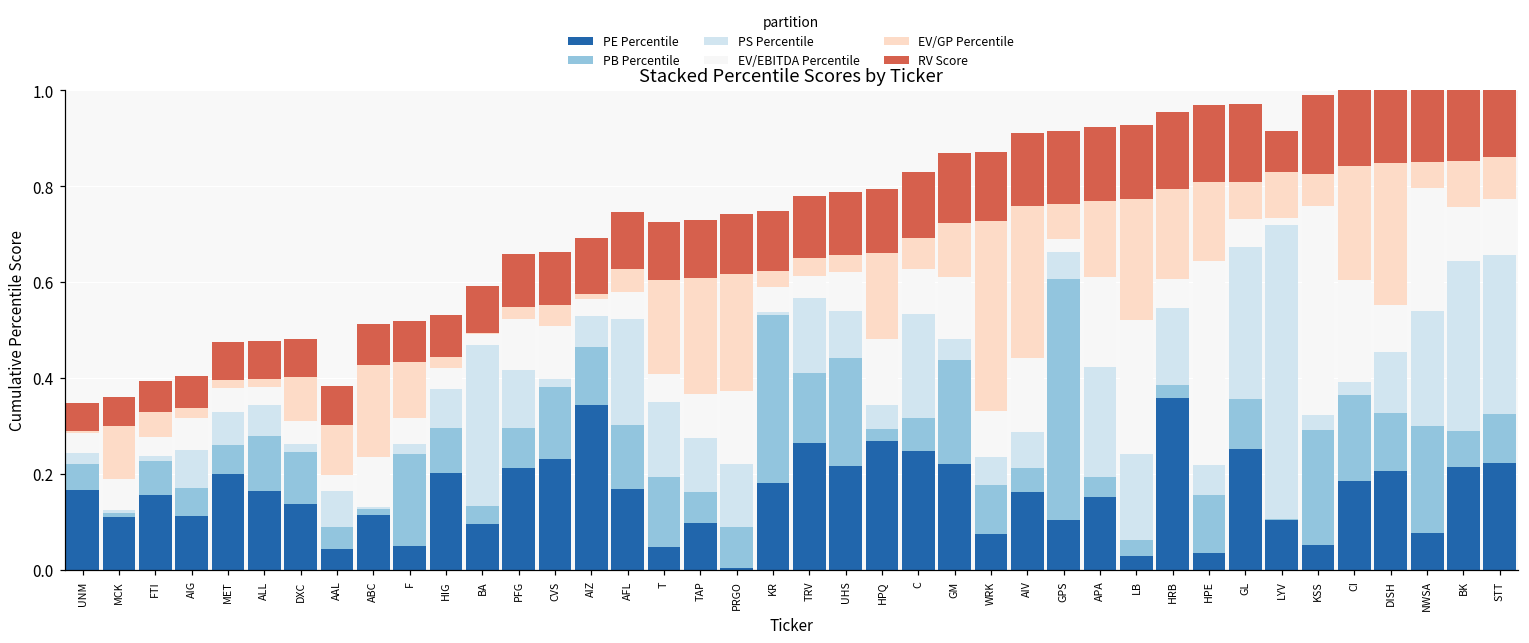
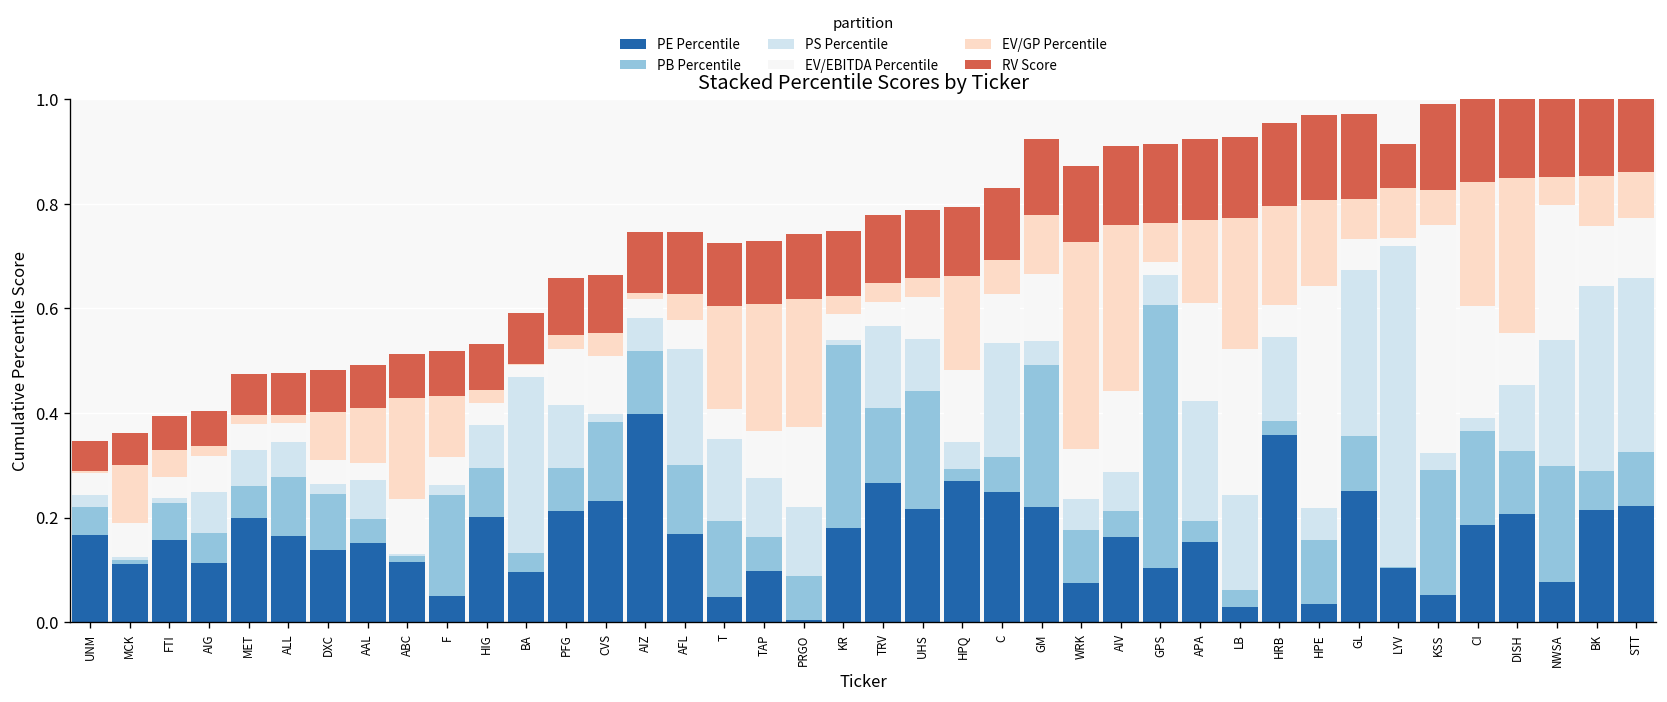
  {
    "PE Percentile": {
      "UNM": 0.17,
      "MCK": 0.11,
      "FTI": 0.16,
      "AIG": 0.11,
      "MET": 0.20,
      "ALL": 0.16,
      "DXC": 0.14,
-     "AAL": 0.04,
+     "AAL": 0.15,
      "ABC": 0.11,
      "F": 0.05,
      "HIG": 0.20,
      "BA": 0.10,
      "PFG": 0.21,
      "CVS": 0.23,
-     "AIZ": 0.34,
+     "AIZ": 0.40,
      "AFL": 0.17,
      "T": 0.05,
      "TAP": 0.10,
      "KR": 0.18,
      "TRV": 0.27,
      "UHS": 0.22,
      "HPQ": 0.27,
      "C": 0.25,
      "GM": 0.22,
      "WRK": 0.08,
      "AIV": 0.16,
      "GPS": 0.10,
      "APA": 0.15,
      "LB": 0.03,
      "HRB": 0.36,
      "HPE": 0.04,
      "GL": 0.25,
      "LYV": 0.10,
      "KSS": 0.05,
      "CI": 0.19,
      "DISH": 0.21,
      "NWSA": 0.08,
      "BK": 0.21,
      "STT": 0.22
    },
    "PB Percentile": {
      "UNM": 0.05,
      "MCK": 0.01,
      "FTI": 0.07,
      "AIG": 0.06,
      "MET": 0.06,
      "ALL": 0.11,
      "DXC": 0.11,
      "AAL": 0.05,
      "ABC": 0.01,
      "F": 0.19,
      "HIG": 0.09,
      "BA": 0.04,
      "PFG": 0.08,
      "CVS": 0.15,
      "AIZ": 0.12,
      "AFL": 0.13,
      "T": 0.15,
      "TAP": 0.07,
      "PRGO": 0.09,
      "KR": 0.35,
      "TRV": 0.14,
      "UHS": 0.23,
      "HPQ": 0.02,
      "C": 0.07,
-     "GM": 0.22,
+     "GM": 0.27,
      "WRK": 0.10,
      "AIV": 0.05,
      "GPS": 0.50,
      "APA": 0.04,
      "LB": 0.03,
      "HRB": 0.03,
      "HPE": 0.12,
      "GL": 0.10,
      "KSS": 0.24,
      "CI": 0.18,
      "DISH": 0.12,
      "NWSA": 0.22,
      "BK": 0.08,
      "STT": 0.10
    },
    "RV Score": {
      "UNM": 0.06,
      "MCK": 0.06,
      "FTI": 0.07,
      "AIG": 0.07,
      "MET": 0.08,
      "ALL": 0.08,
      "DXC": 0.08,
      "AAL": 0.08,
      "ABC": 0.09,
      "F": 0.09,
      "HIG": 0.09,
      "BA": 0.10,
      "PFG": 0.11,
      "CVS": 0.11,
      "AIZ": 0.12,
      "AFL": 0.12,
      "T": 0.12,
      "TAP": 0.12,
      "PRGO": 0.12,
      "KR": 0.12,
      "TRV": 0.13,
      "UHS": 0.13,
      "HPQ": 0.13,
      "C": 0.14,
      "GM": 0.14,
      "WRK": 0.15,
      "AIV": 0.15,
      "GPS": 0.15,
      "APA": 0.15,
      "LB": 0.15,
      "HRB": 0.16,
      "HPE": 0.16,
      "GL": 0.16,
      "LYV": 0.09,
      "KSS": 0.17
    }
  }
